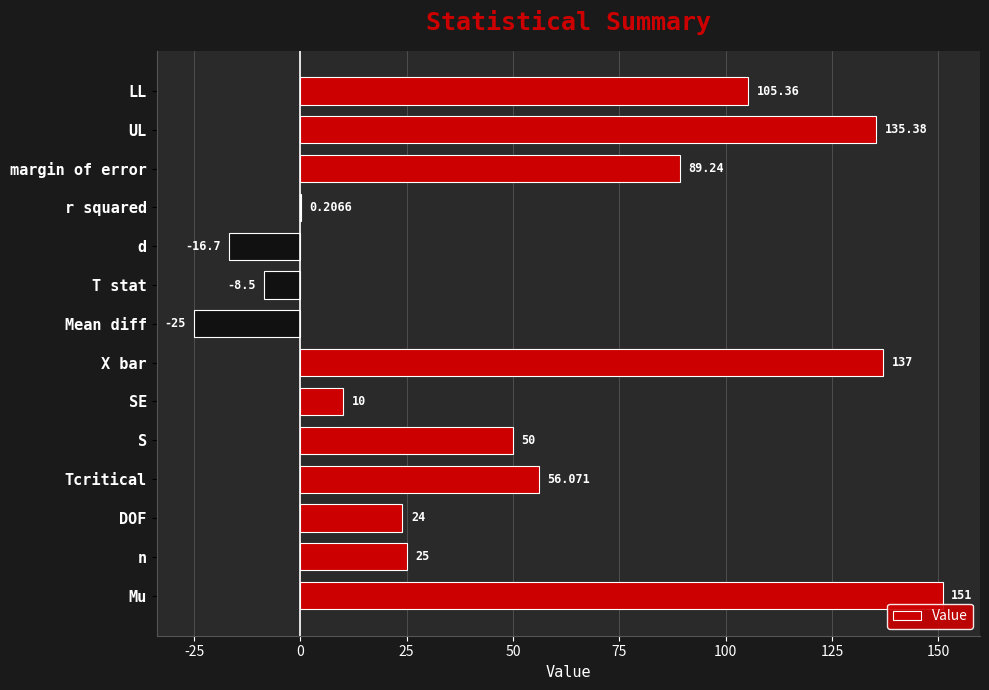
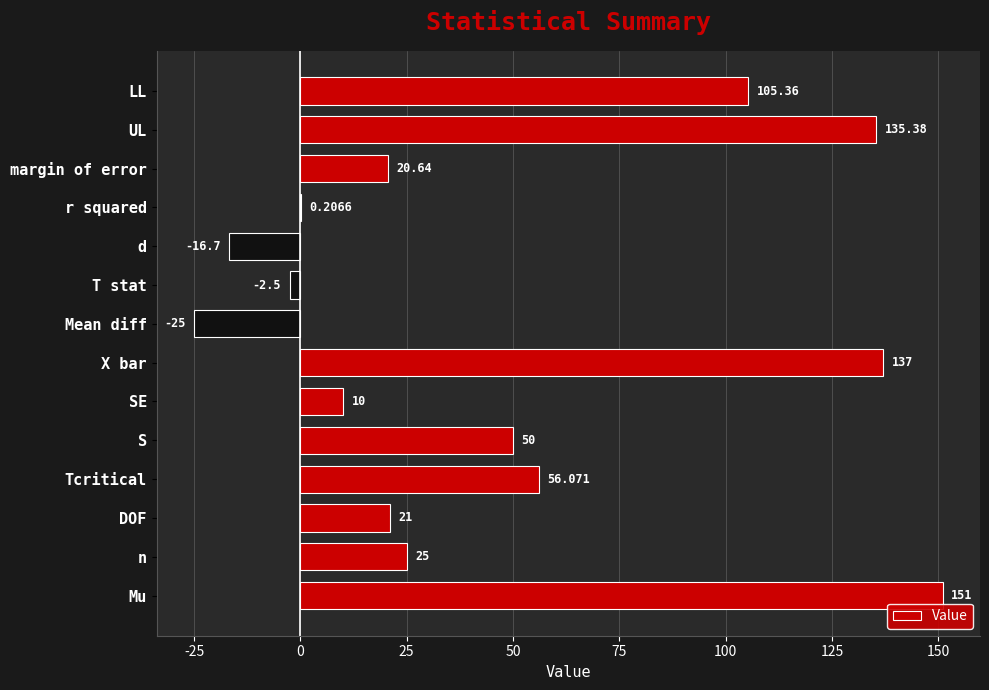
  {
    "LL": 105.36,
    "UL": 135.38,
-   "margin of error": 89.24,
+   "margin of error": 20.64,
    "r squared": 0.2066,
    "d": -16.7,
-   "T stat": -8.5,
+   "T stat": -2.5,
    "Mean diff": -25,
    "X bar": 137,
    "SE": 10,
    "S": 50,
    "Tcritical": 56.071,
-   "DOF": 24,
+   "DOF": 21,
    "n": 25,
    "Mu": 151
  }
